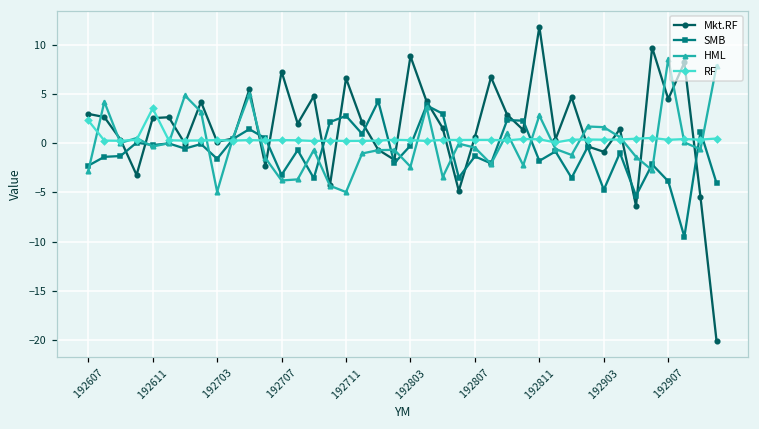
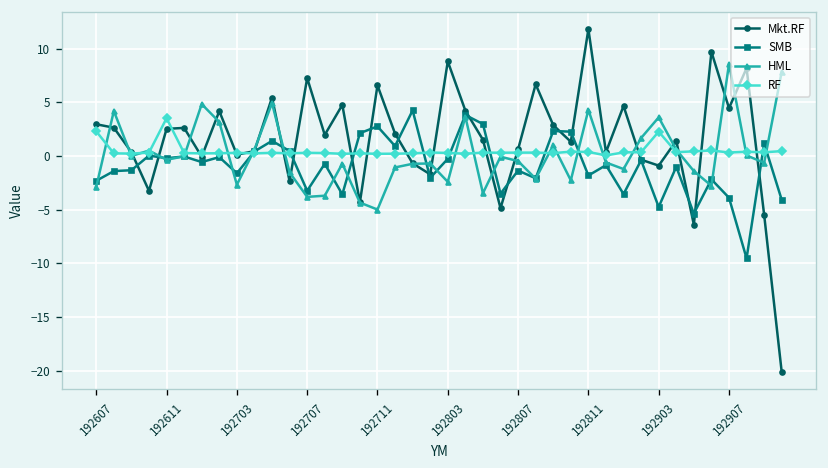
  {
    "HML": {
      "192607": -3,
-     "192703": -5,
+     "192703": -3,
      "192707": -4,
      "192711": -5,
      "192803": -2,
      "192807": 0,
-     "192811": 3,
-     "192903": 2,
+     "192811": 4,
+     "192903": 4,
      "192907": 9
    },
    "RF": {
      "192607": 2,
      "192611": 4,
      "192707": 0,
      "192711": 0,
      "192803": 0,
      "192807": 0,
      "192811": 0,
-     "192903": 0,
+     "192903": 2,
      "192907": 0
    }
  }
